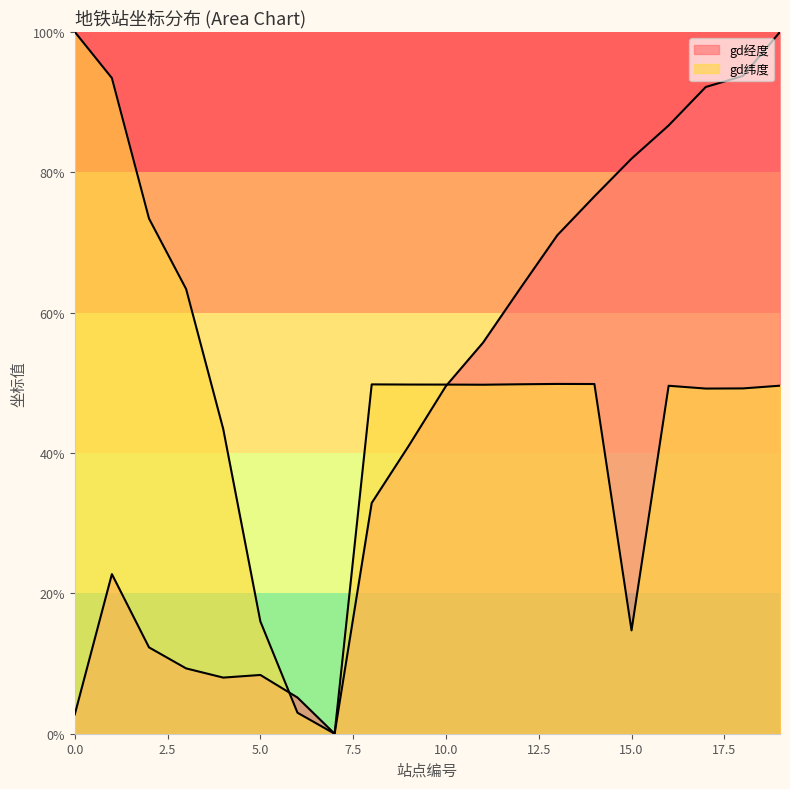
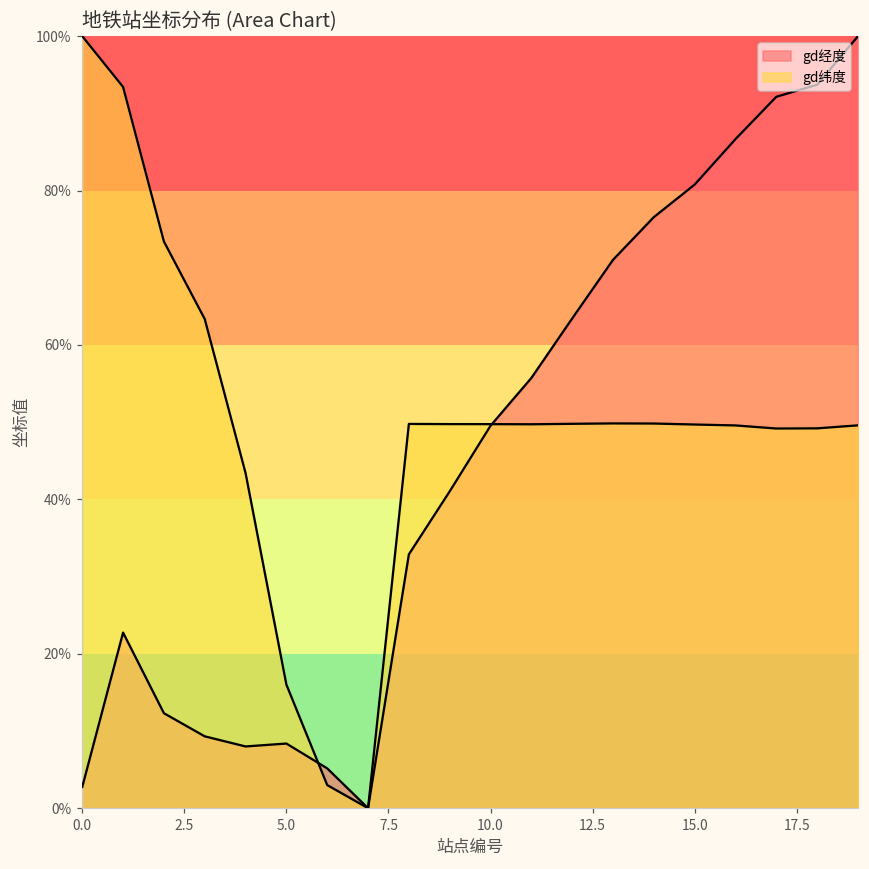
  {
    "gd经度": {
      "0.0": "3%",
      "5.0": "8%",
-     "15.0": "82%"
+     "15.0": "81%"
    },
    "gd纬度": {
      "0.0": "100%",
      "5.0": "16%",
-     "15.0": "15%"
+     "15.0": "50%"
    }
  }
